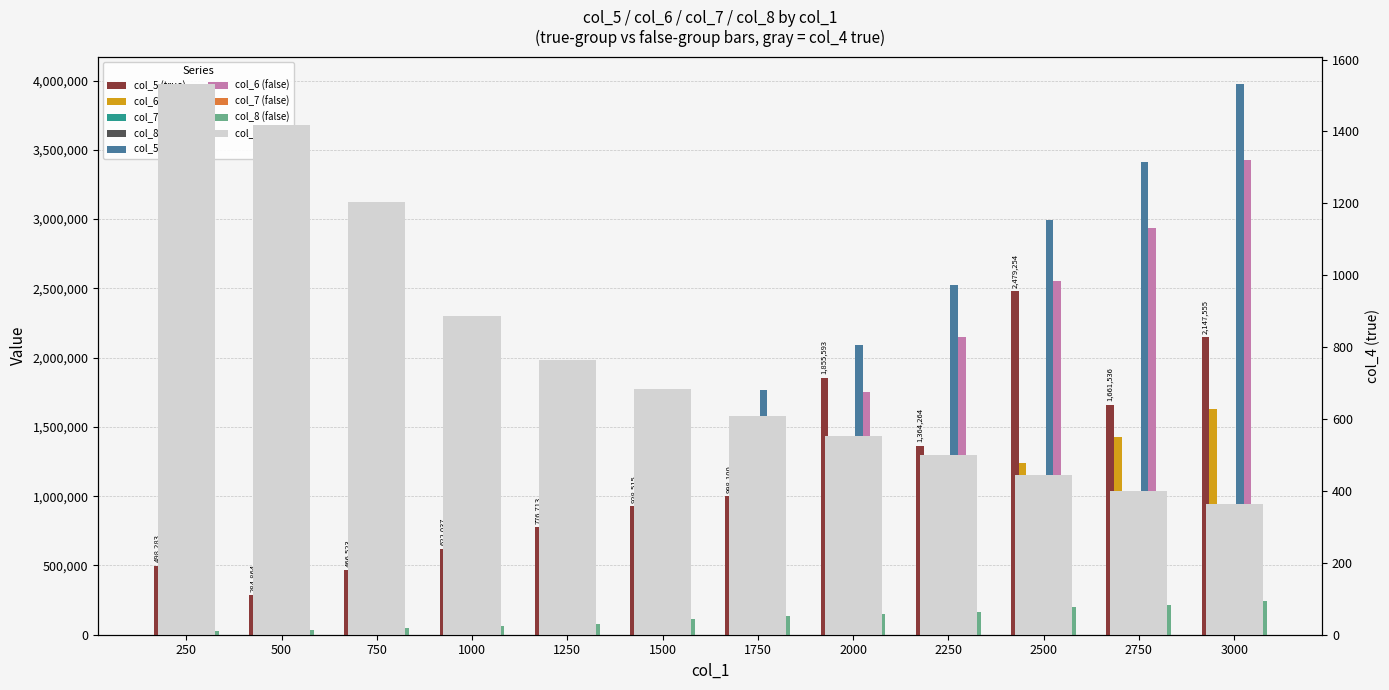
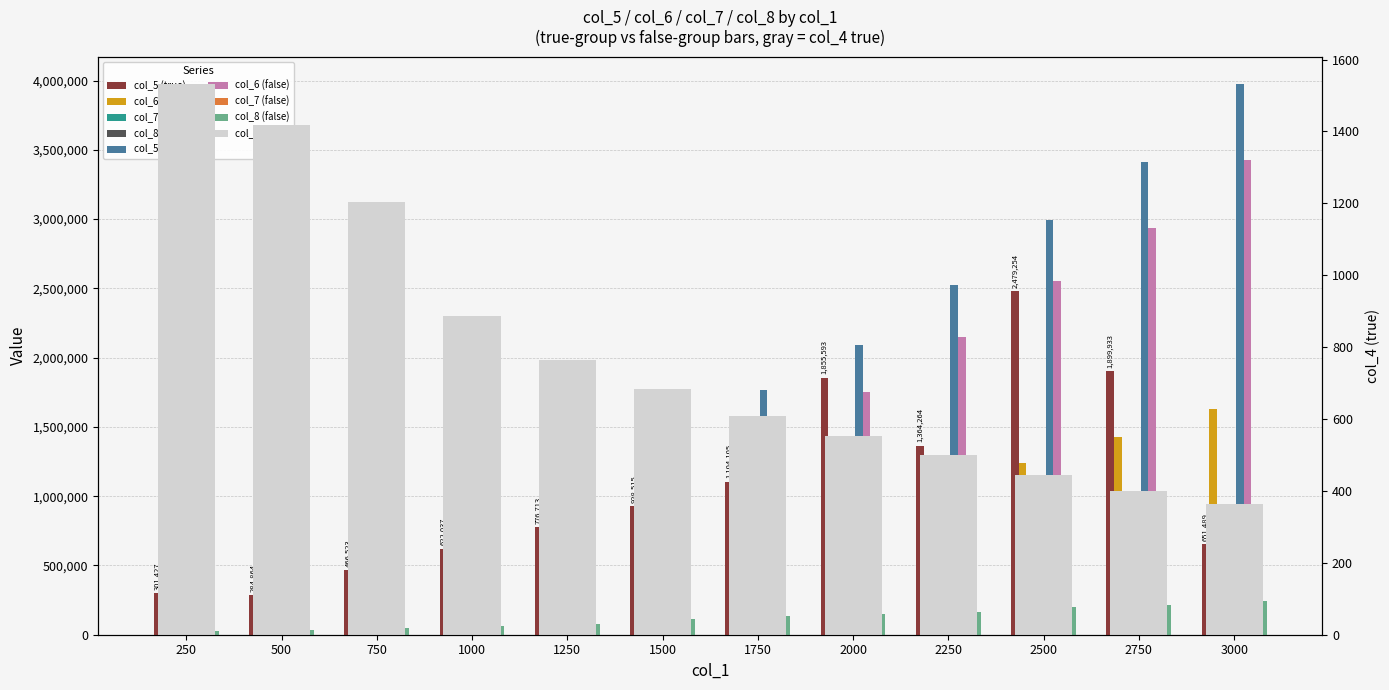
  {
    "col_5 (true)": {
-     "250": "498,283",
+     "250": "301,427",
      "500": "284,864",
      "750": "466,523",
      "1000": "622,037",
      "1250": "776,713",
      "1500": "928,515",
-     "1750": "998,100",
+     "1750": "1,104,105",
      "2000": "1,855,593",
      "2250": "1,364,264",
      "2500": "2,479,254",
-     "2750": "1,661,536",
-     "3000": "2,147,555"
+     "2750": "1,899,933",
+     "3000": "651,489"
    }
  }
